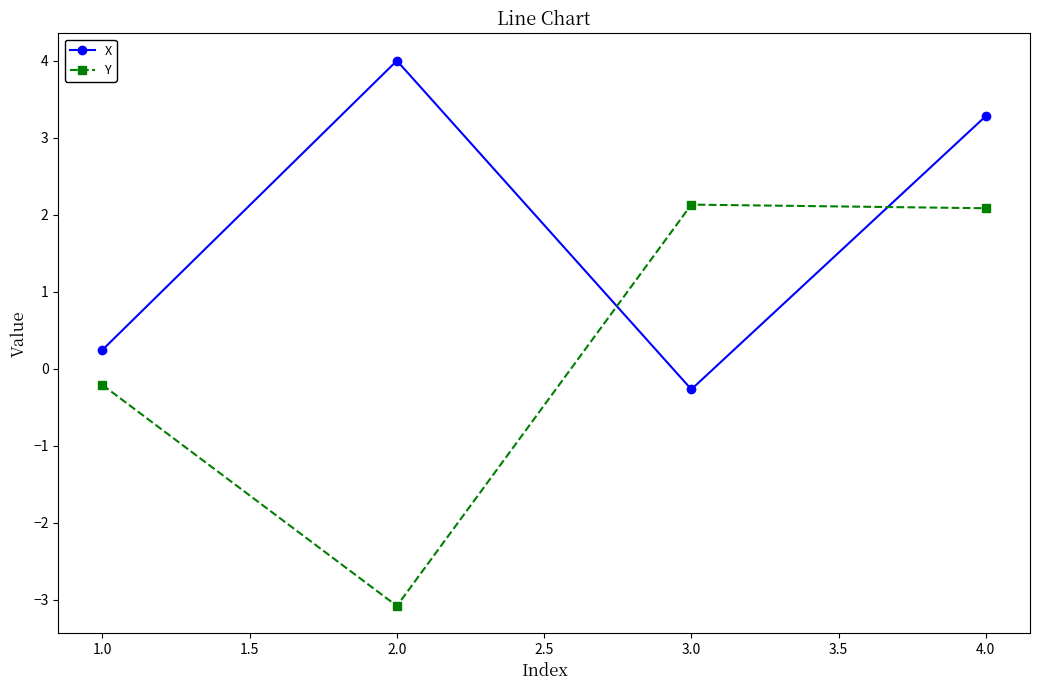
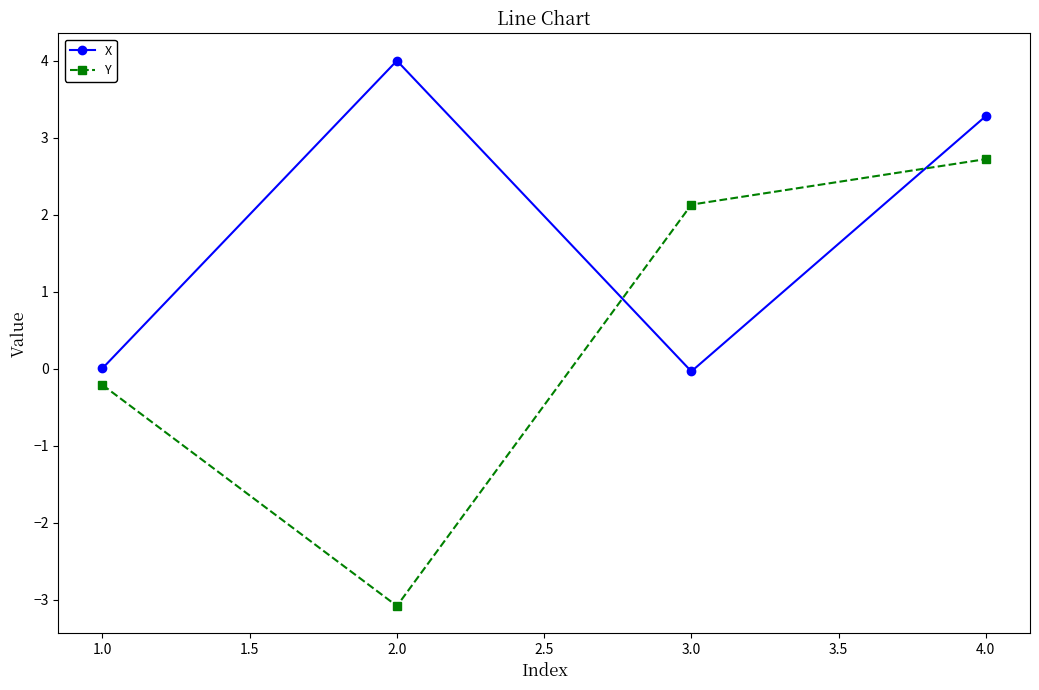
  {
    "X": {
-     "1.0": 0.2,
+     "1.0": 0.0,
      "2.0": 4.0,
-     "3.0": -0.3,
+     "3.0": 0.0,
      "4.0": 3.3
    },
    "Y": {
      "1.0": -0.2,
      "2.0": -3.1,
      "3.0": 2.1,
-     "4.0": 2.1
+     "4.0": 2.7
    }
  }
